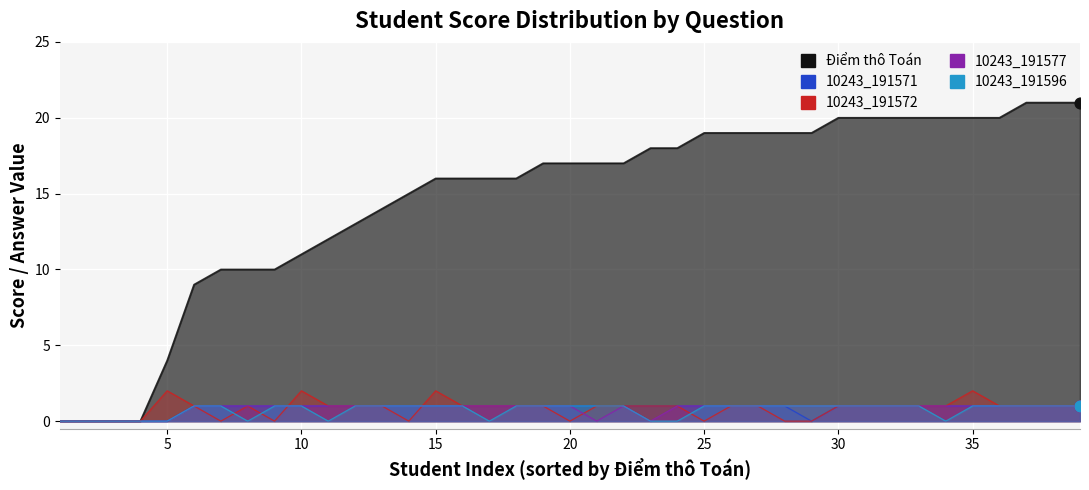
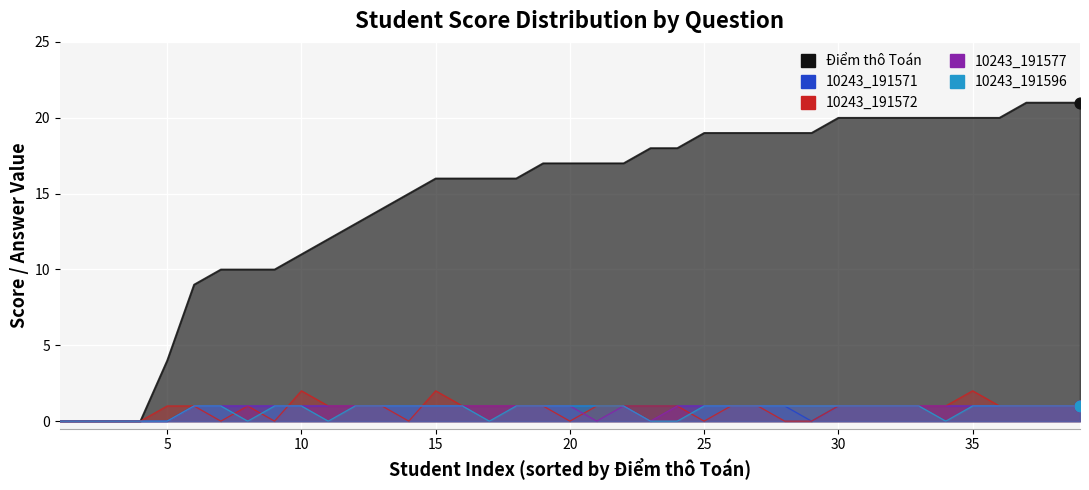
  {
    "10243_191572": {
-     "5": 2,
+     "5": 1,
      "10": 2,
      "15": 2,
      "20": 0,
      "25": 0,
      "35": 2
    }
  }
